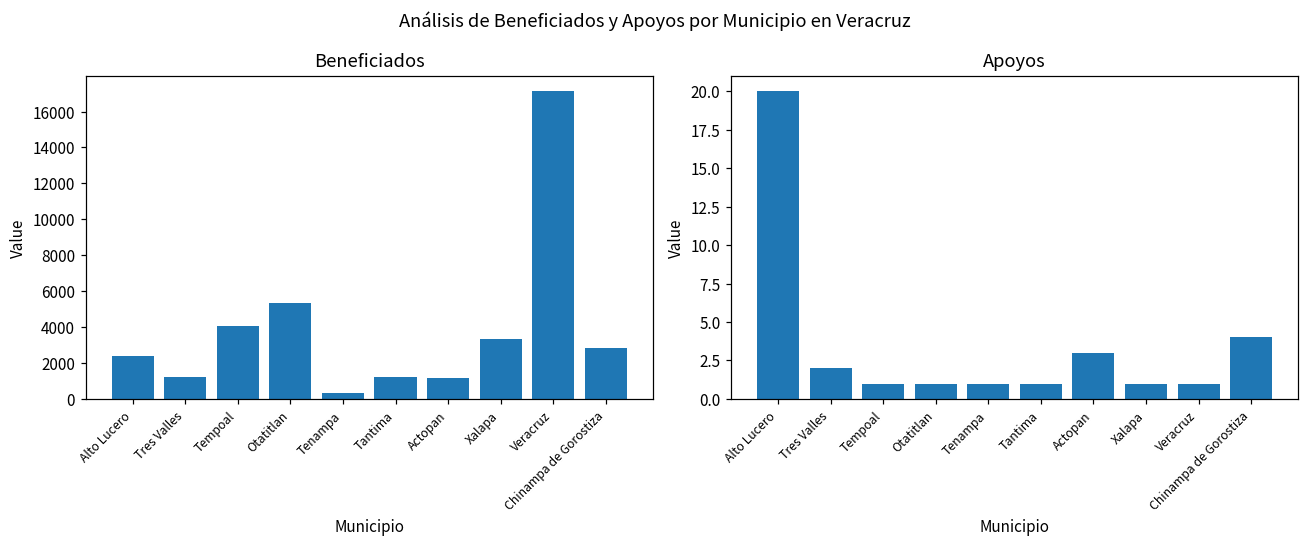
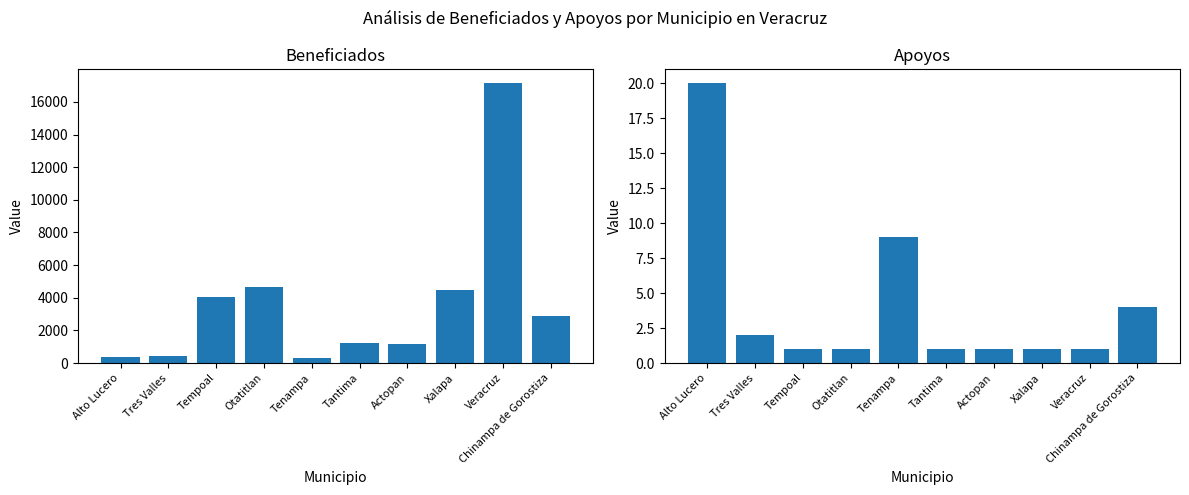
  {
    "Beneficiados": {
-     "Alto Lucero": 2400,
-     "Tres Valles": 1200,
+     "Alto Lucero": 400,
+     "Tres Valles": 400,
      "Tempoal": 4100,
-     "Otatitlan": 5400,
+     "Otatitlan": 4700,
      "Tenampa": 300,
      "Tantima": 1200,
      "Actopan": 1200,
-     "Xalapa": 3300,
+     "Xalapa": 4500,
      "Veracruz": 17100,
      "Chinampa de Gorostiza": 2900
    },
    "Apoyos": {
      "Alto Lucero": 20,
      "Tres Valles": 2,
      "Tempoal": 1,
      "Otatitlan": 1,
-     "Tenampa": 1,
+     "Tenampa": 9,
      "Tantima": 1,
-     "Actopan": 3,
+     "Actopan": 1,
      "Xalapa": 1,
      "Veracruz": 1,
      "Chinampa de Gorostiza": 4
    }
  }
